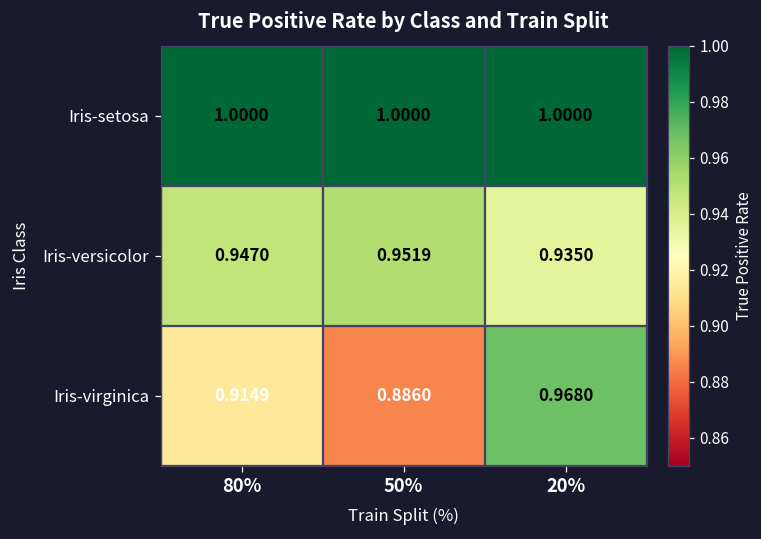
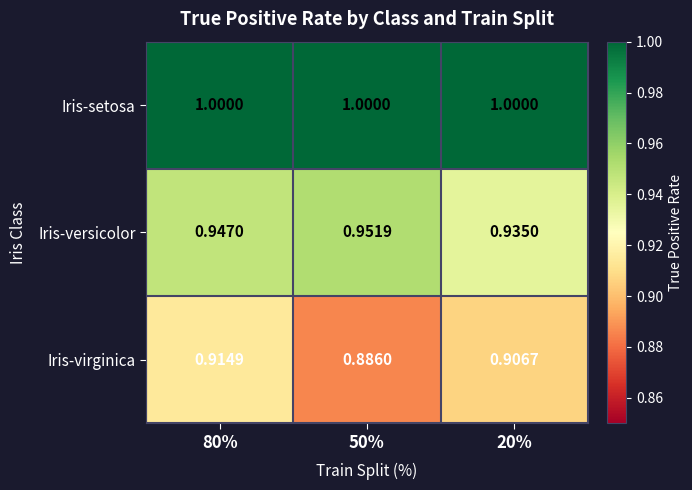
  {
    "Iris-setosa": {
      "80%": 1.0000,
      "50%": 1.0000,
      "20%": 1.0000
    },
    "Iris-versicolor": {
      "80%": 0.9470,
      "50%": 0.9519,
      "20%": 0.9350
    },
    "Iris-virginica": {
      "80%": 0.9149,
      "50%": 0.8860,
-     "20%": 0.9680
+     "20%": 0.9067
    }
  }
